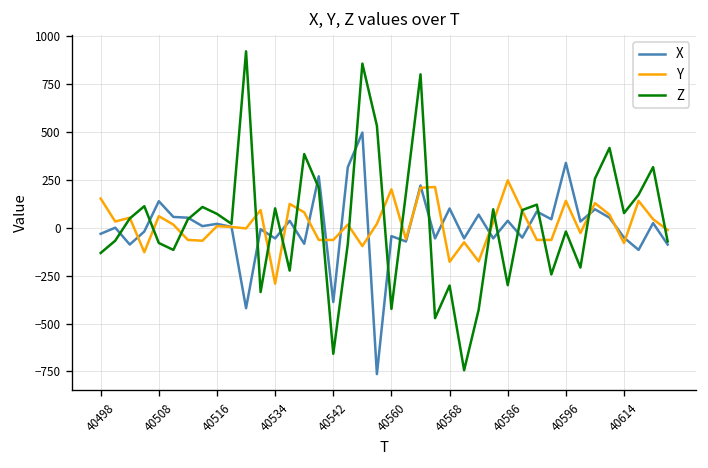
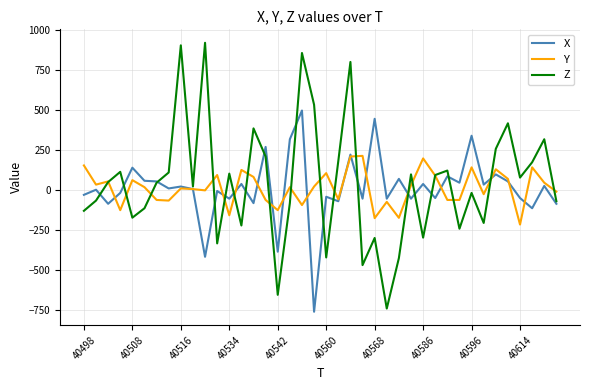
  {
    "X": {
      "40498": -30,
      "40508": 140,
      "40534": -60,
      "40542": -390,
      "40560": -40,
-     "40568": 100,
+     "40568": 440,
      "40586": 40,
      "40596": 340,
      "40614": -50
    },
    "Y": {
      "40498": 150,
      "40508": 60,
-     "40534": -290,
-     "40542": -60,
-     "40560": 200,
+     "40534": -160,
+     "40542": -130,
+     "40560": 100,
      "40568": -180,
-     "40586": 250,
+     "40586": 200,
      "40596": 140,
-     "40614": -80
+     "40614": -220
    },
    "Z": {
      "40498": -130,
-     "40508": -80,
-     "40516": 70,
+     "40508": -180,
+     "40516": 900,
      "40534": 100,
      "40542": -660,
      "40560": -420,
      "40568": -300,
      "40586": -300,
      "40596": -20,
      "40614": 80
    }
  }
